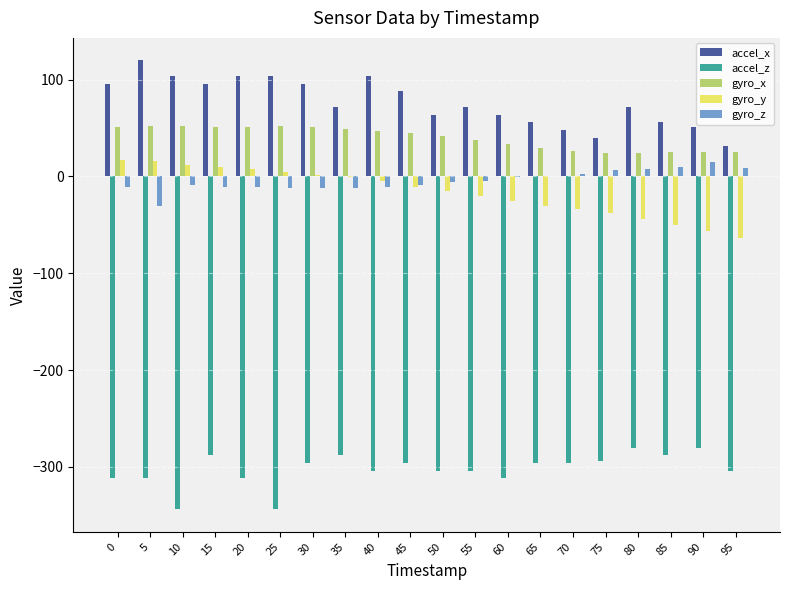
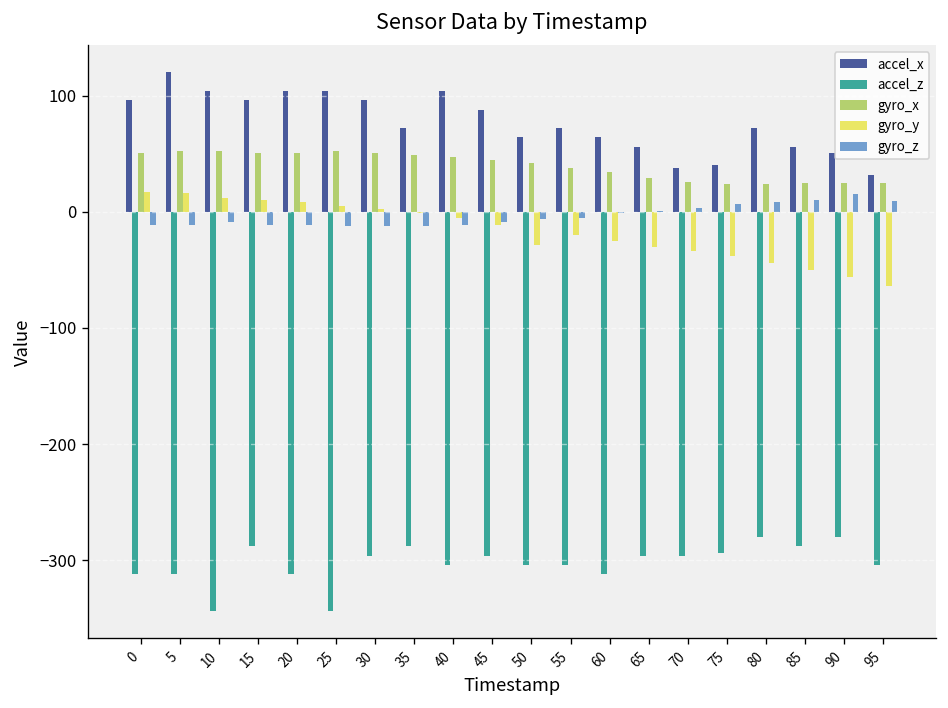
  {
    "accel_x": {
      "0": 100,
      "5": 120,
      "10": 100,
      "15": 100,
      "20": 100,
      "25": 100,
      "30": 100,
      "35": 70,
      "40": 100,
      "45": 90,
      "50": 60,
      "55": 70,
      "60": 60,
      "65": 60,
-     "70": 50,
+     "70": 40,
      "75": 40,
      "80": 70,
      "85": 60,
      "90": 50,
      "95": 30
    },
    "accel_z": {
      "0": -310,
      "5": -310,
      "10": -340,
      "15": -290,
      "20": -310,
      "25": -340,
      "30": -300,
      "35": -290,
      "40": -300,
      "45": -300,
      "50": -300,
      "55": -300,
      "60": -310,
      "65": -300,
      "70": -300,
      "75": -290,
      "80": -280,
      "85": -290,
      "90": -280,
      "95": -300
    },
    "gyro_x": {
      "0": 50,
      "5": 50,
      "10": 50,
      "15": 50,
      "20": 50,
      "25": 50,
      "30": 50,
      "35": 50,
      "40": 50,
      "45": 50,
      "50": 40,
      "55": 40,
      "60": 30,
      "65": 30,
      "70": 30,
      "75": 20,
      "80": 20,
      "85": 30,
      "90": 30,
      "95": 30
    },
    "gyro_y": {
      "0": 20,
      "5": 20,
      "10": 10,
      "15": 10,
      "20": 10,
      "25": 10,
      "40": -10,
      "45": -10,
-     "50": -20,
+     "50": -30,
      "55": -20,
      "60": -30,
      "65": -30,
      "70": -30,
      "75": -40,
      "80": -40,
      "85": -50,
      "90": -60,
      "95": -60
    },
    "gyro_z": {
      "0": -10,
-     "5": -30,
+     "5": -10,
      "10": -10,
      "15": -10,
      "20": -10,
      "25": -10,
      "30": -10,
      "35": -10,
      "40": -10,
      "45": -10,
      "50": -10,
      "55": -10,
      "70": 0,
      "75": 10,
      "80": 10,
      "85": 10,
      "90": 20,
      "95": 10
    }
  }
